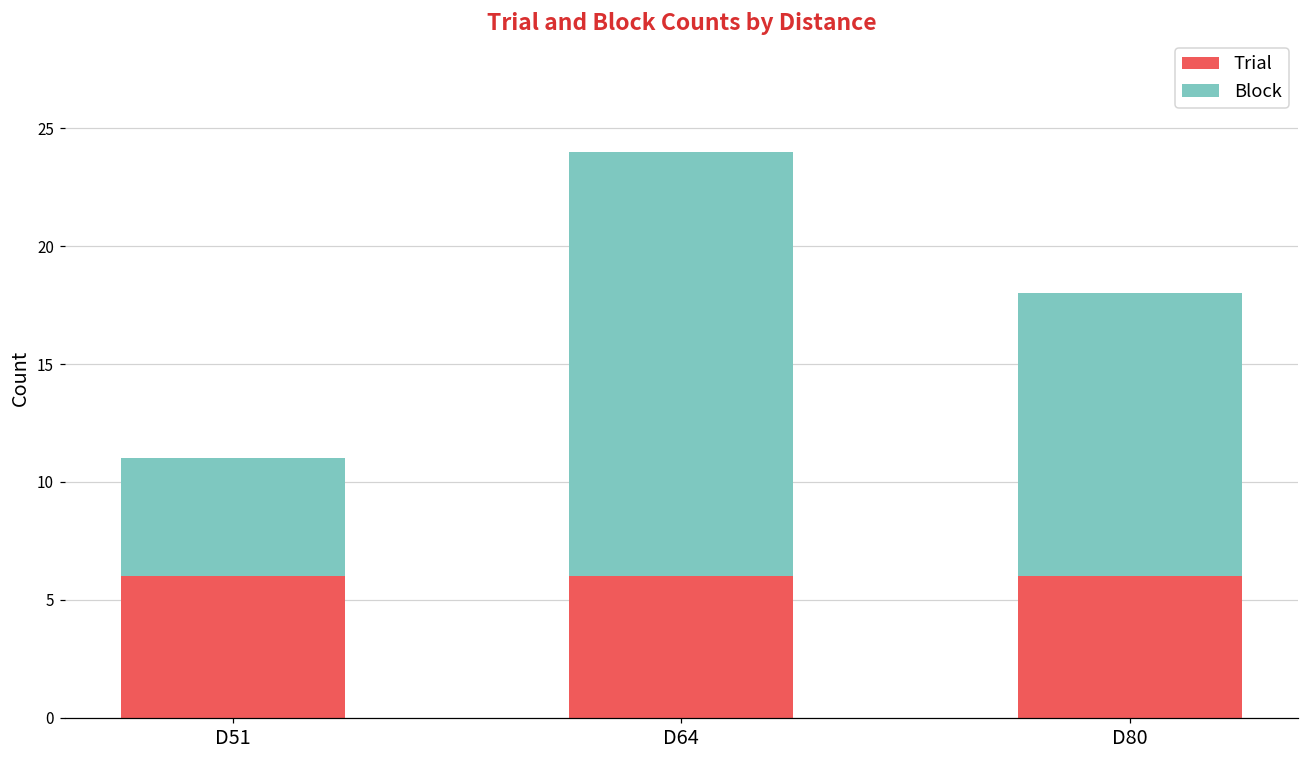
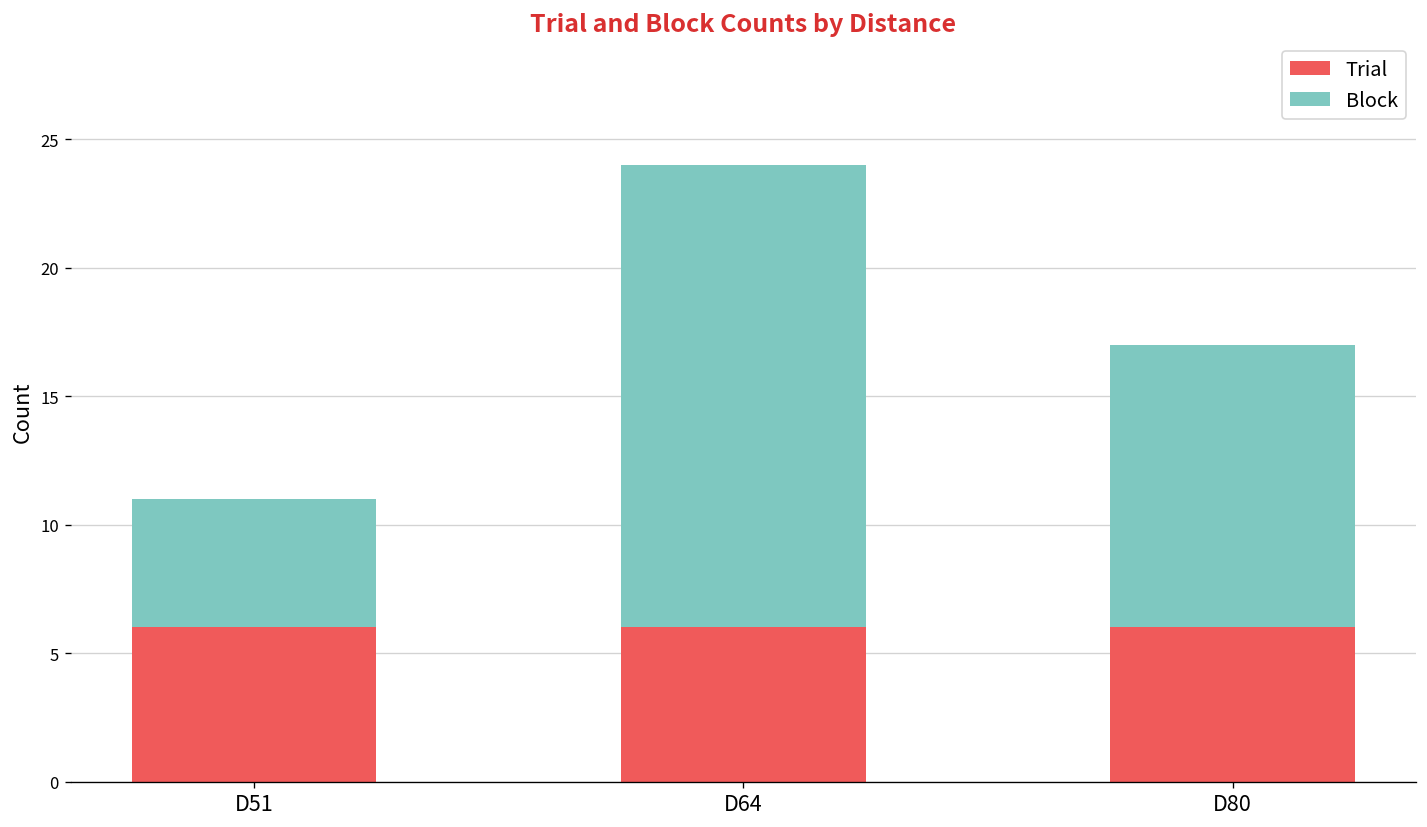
  {
    "Trial": {
      "D51": 6,
      "D64": 6,
      "D80": 6
    },
    "Block": {
      "D51": 5,
      "D64": 18,
-     "D80": 12
+     "D80": 11
    }
  }
